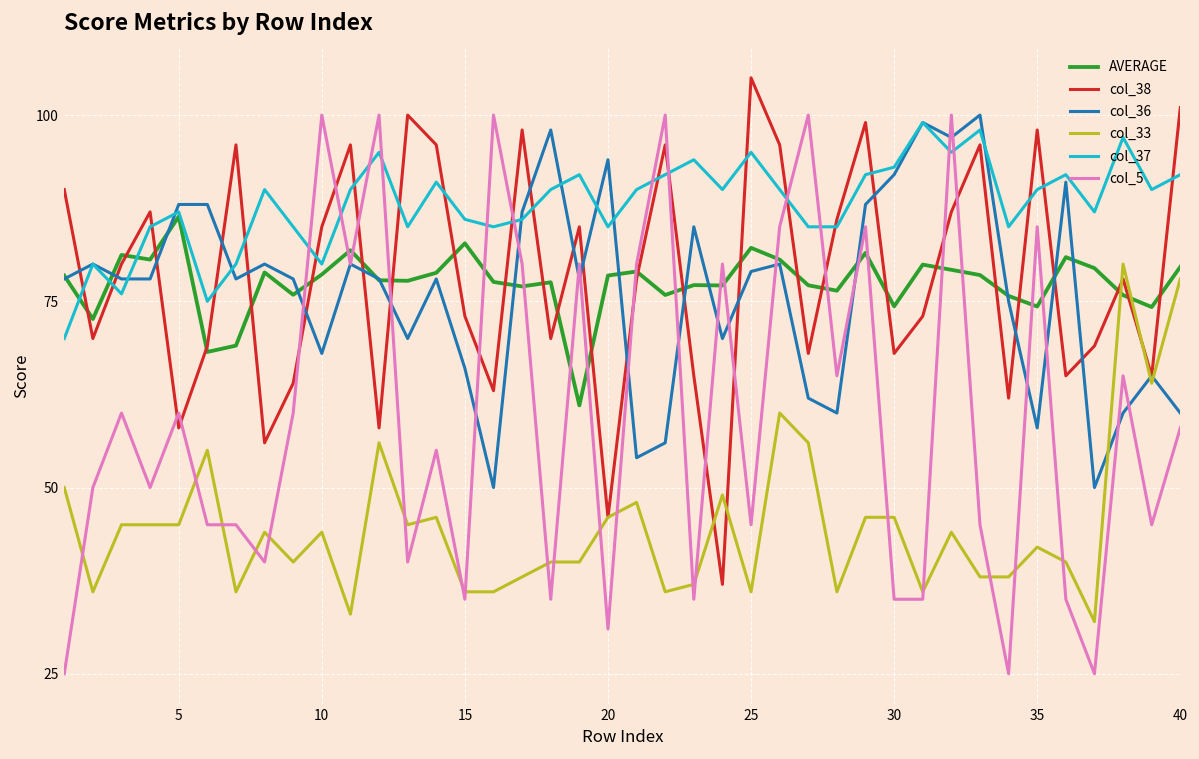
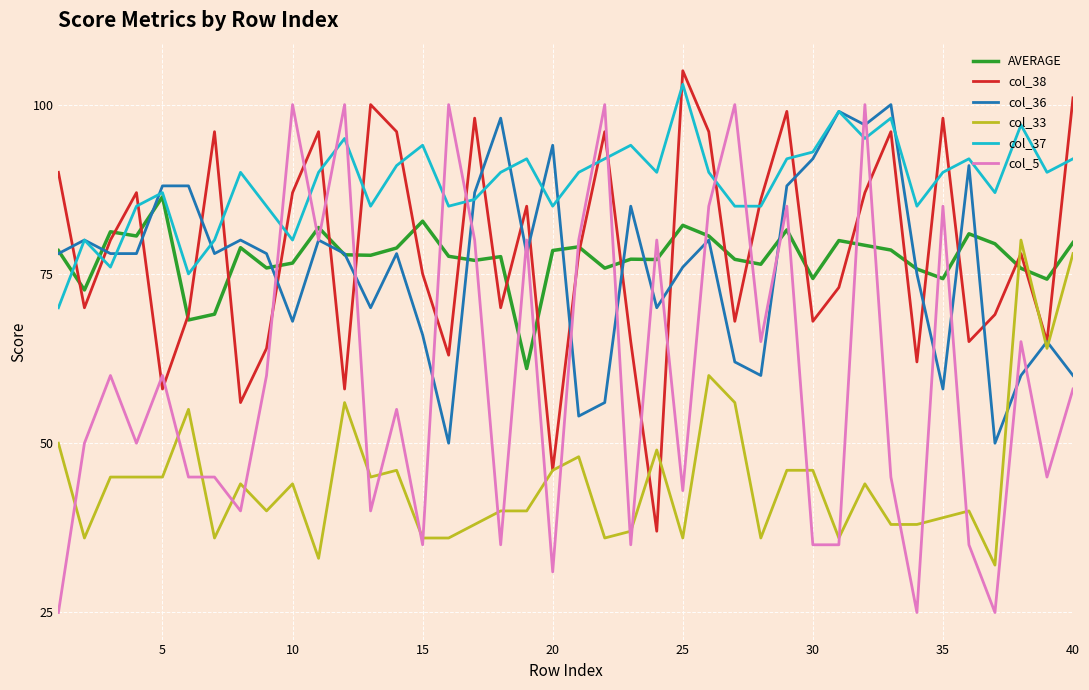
  {
    "AVERAGE": {
      "5": 86,
-     "10": 79,
+     "10": 77,
      "15": 83,
      "20": 78,
      "25": 82,
      "30": 74,
      "35": 74,
      "40": 80
    },
    "col_38": {
      "5": 58,
-     "10": 85,
-     "15": 73,
+     "10": 87,
+     "15": 75,
      "25": 105,
      "30": 68,
      "35": 98,
      "40": 101
    },
    "col_36": {
      "5": 88,
      "10": 68,
      "15": 66,
      "20": 94,
-     "25": 79,
+     "25": 76,
      "30": 92,
      "35": 58,
      "40": 60
    },
    "col_33": {
      "5": 45,
      "10": 44,
      "15": 36,
      "25": 36,
      "30": 46,
-     "35": 42,
+     "35": 39,
      "40": 78
    },
    "col_37": {
      "5": 87,
      "10": 80,
-     "15": 86,
+     "15": 94,
      "20": 85,
-     "25": 95,
+     "25": 103,
      "30": 93,
      "35": 90,
      "40": 92
    },
    "col_5": {
      "5": 60,
      "10": 100,
      "15": 35,
      "20": 31,
-     "25": 45,
+     "25": 43,
      "30": 35,
      "35": 85,
      "40": 58
    }
  }
